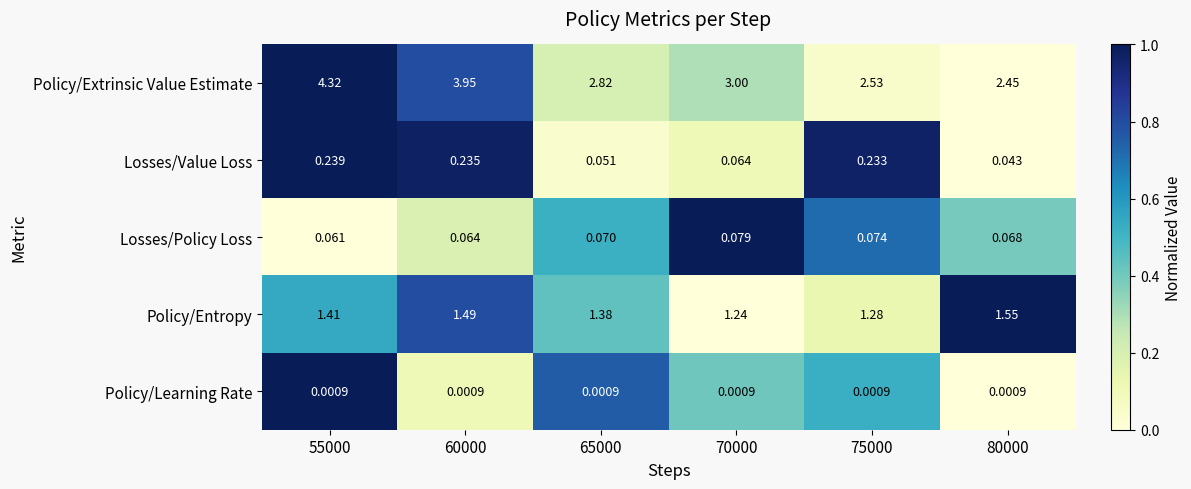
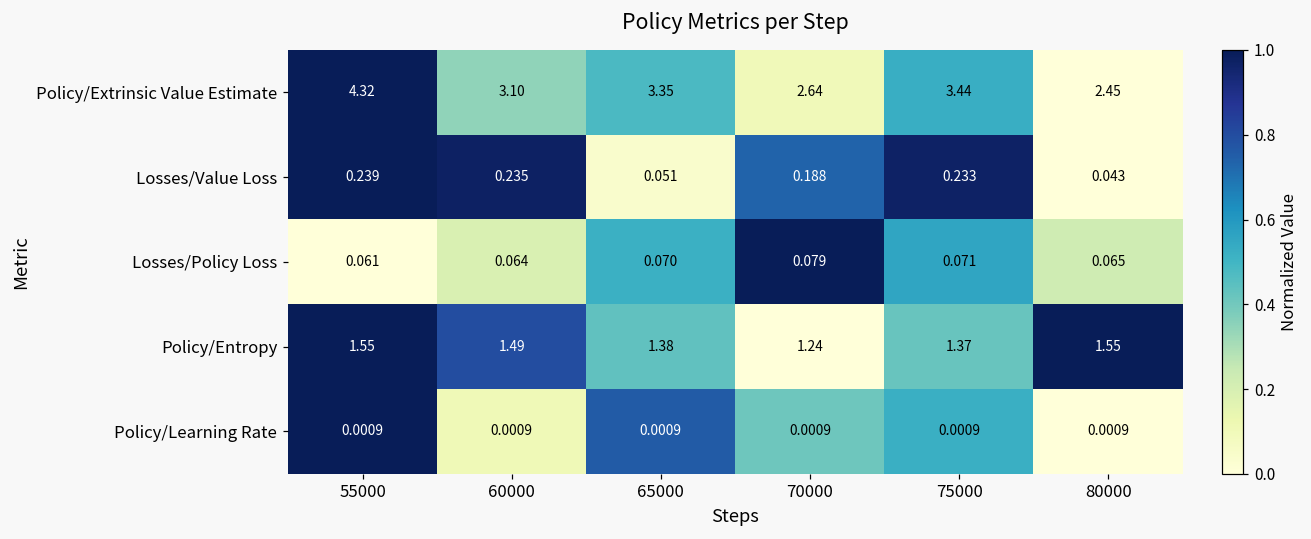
  {
    "Policy/Extrinsic Value Estimate": {
      "55000": 4.32,
-     "60000": 3.95,
-     "65000": 2.82,
-     "70000": 3.00,
-     "75000": 2.53,
+     "60000": 3.10,
+     "65000": 3.35,
+     "70000": 2.64,
+     "75000": 3.44,
      "80000": 2.45
    },
    "Losses/Value Loss": {
      "55000": 0.239,
      "60000": 0.235,
      "65000": 0.051,
-     "70000": 0.064,
+     "70000": 0.188,
      "75000": 0.233,
      "80000": 0.043
    },
    "Losses/Policy Loss": {
      "55000": 0.061,
      "60000": 0.064,
      "65000": 0.070,
      "70000": 0.079,
-     "75000": 0.074,
-     "80000": 0.068
+     "75000": 0.071,
+     "80000": 0.065
    },
    "Policy/Entropy": {
-     "55000": 1.41,
+     "55000": 1.55,
      "60000": 1.49,
      "65000": 1.38,
      "70000": 1.24,
-     "75000": 1.28,
+     "75000": 1.37,
      "80000": 1.55
    },
    "Policy/Learning Rate": {
      "55000": 0.0009,
      "60000": 0.0009,
      "65000": 0.0009,
      "70000": 0.0009,
      "75000": 0.0009,
      "80000": 0.0009
    }
  }
